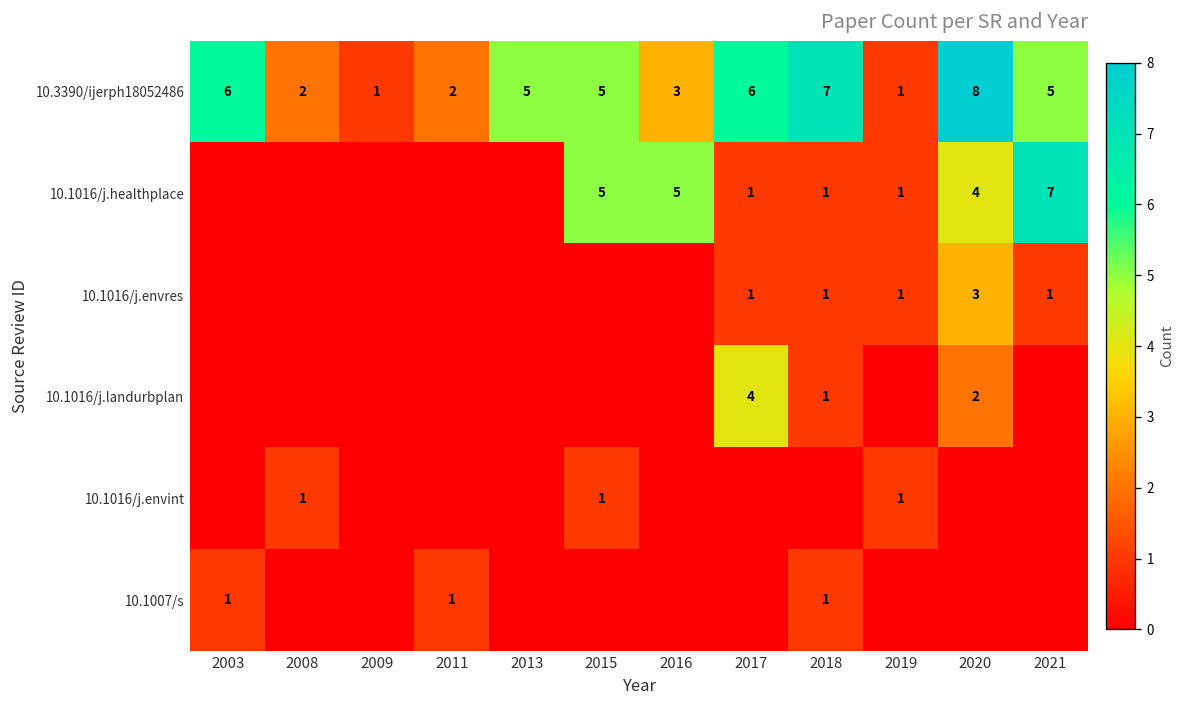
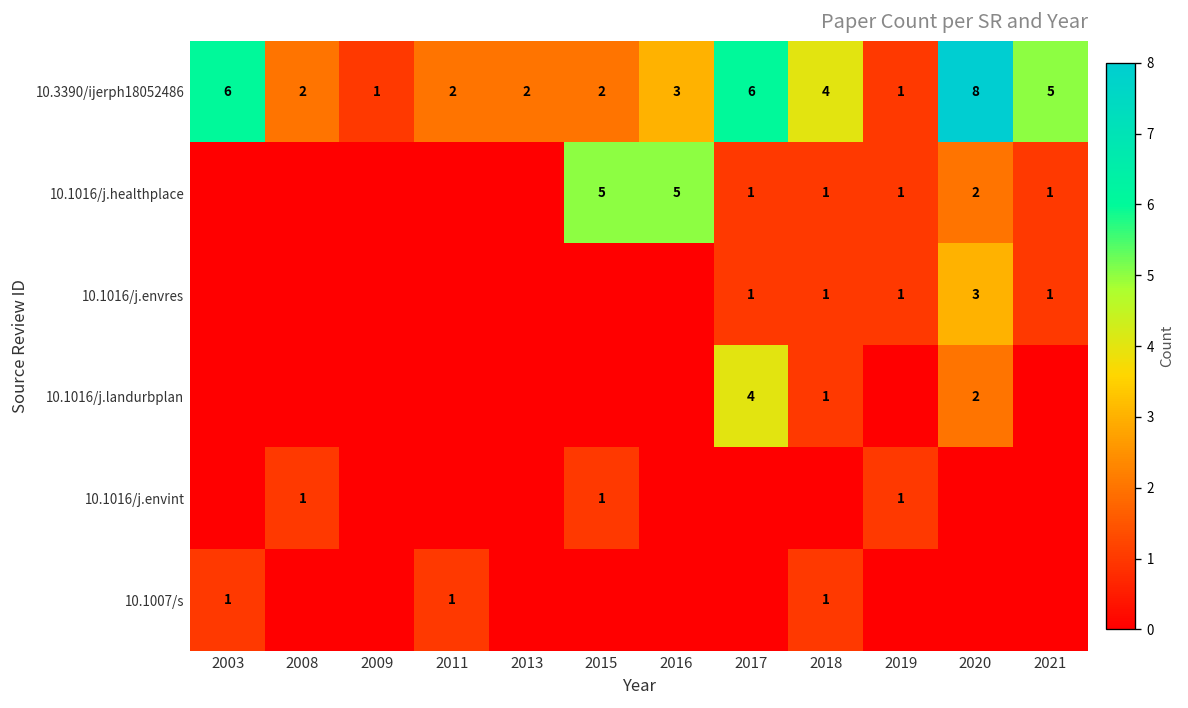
  {
    "10.3390/ijerph18052486": {
      "2003": 6,
      "2008": 2,
      "2009": 1,
      "2011": 2,
-     "2013": 5,
-     "2015": 5,
+     "2013": 2,
+     "2015": 2,
      "2016": 3,
      "2017": 6,
-     "2018": 7,
+     "2018": 4,
      "2019": 1,
      "2020": 8,
      "2021": 5
    },
    "10.1016/j.healthplace": {
      "2015": 5,
      "2016": 5,
      "2017": 1,
      "2018": 1,
      "2019": 1,
-     "2020": 4,
-     "2021": 7
+     "2020": 2,
+     "2021": 1
    },
    "10.1016/j.envres": {
      "2017": 1,
      "2018": 1,
      "2019": 1,
      "2020": 3,
      "2021": 1
    },
    "10.1016/j.landurbplan": {
      "2017": 4,
      "2018": 1,
      "2020": 2
    },
    "10.1016/j.envint": {
      "2008": 1,
      "2015": 1,
      "2019": 1
    },
    "10.1007/s": {
      "2003": 1,
      "2011": 1,
      "2018": 1
    }
  }
